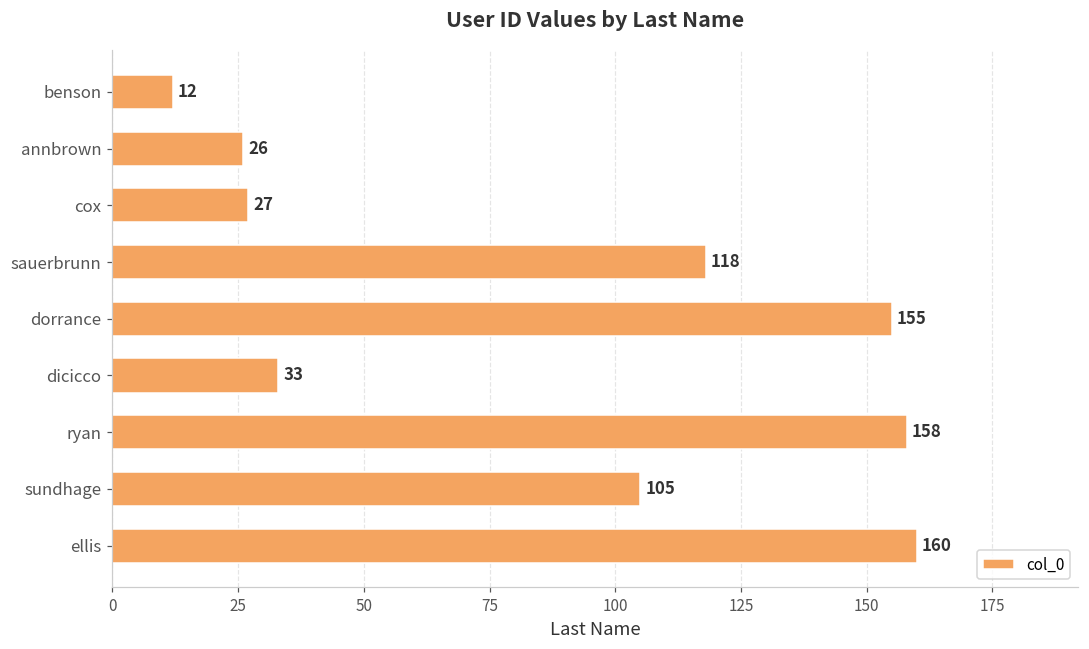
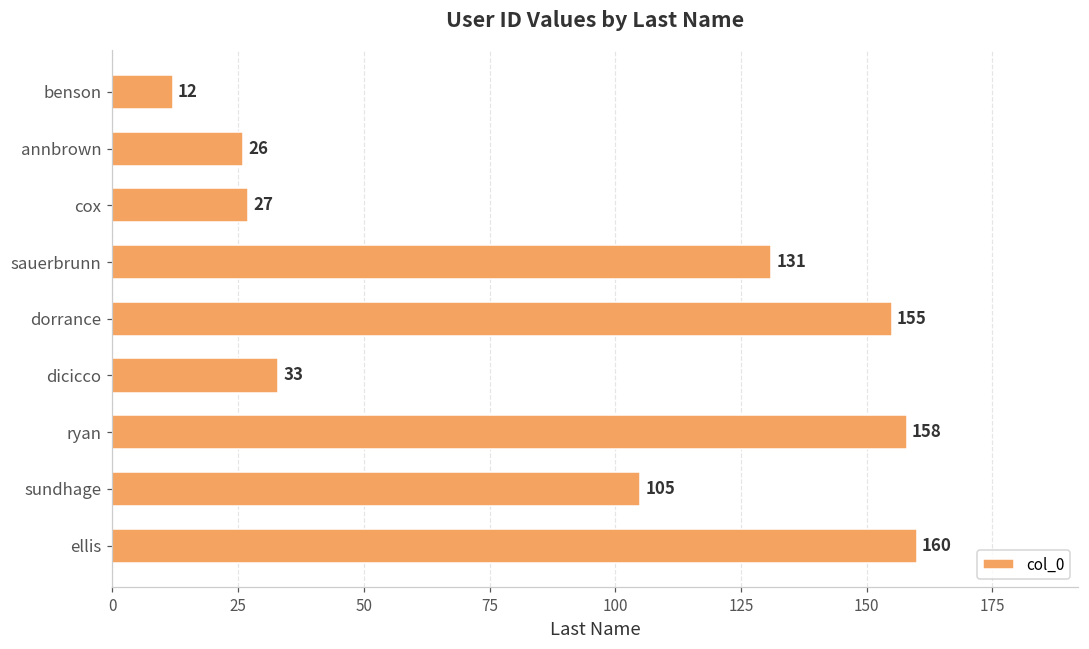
  {
    "benson": 12,
    "annbrown": 26,
    "cox": 27,
-   "sauerbrunn": 118,
+   "sauerbrunn": 131,
    "dorrance": 155,
    "dicicco": 33,
    "ryan": 158,
    "sundhage": 105,
    "ellis": 160
  }
